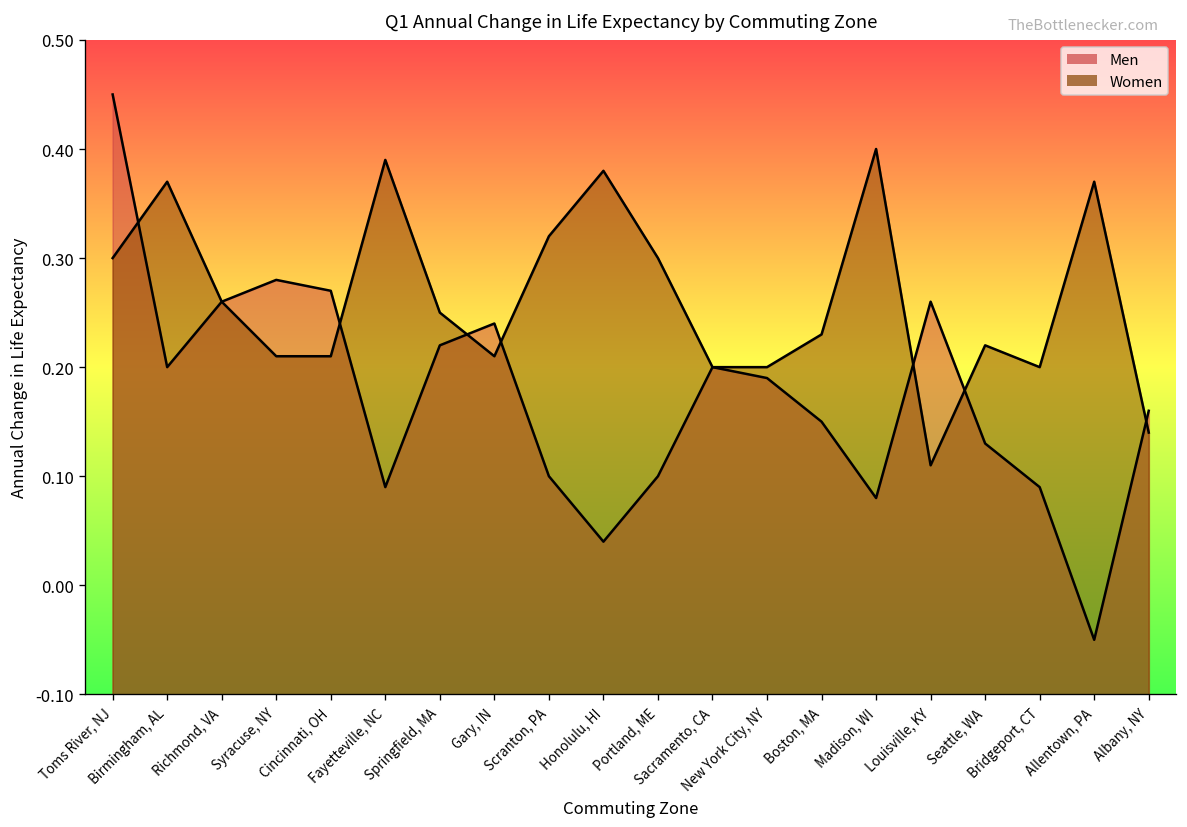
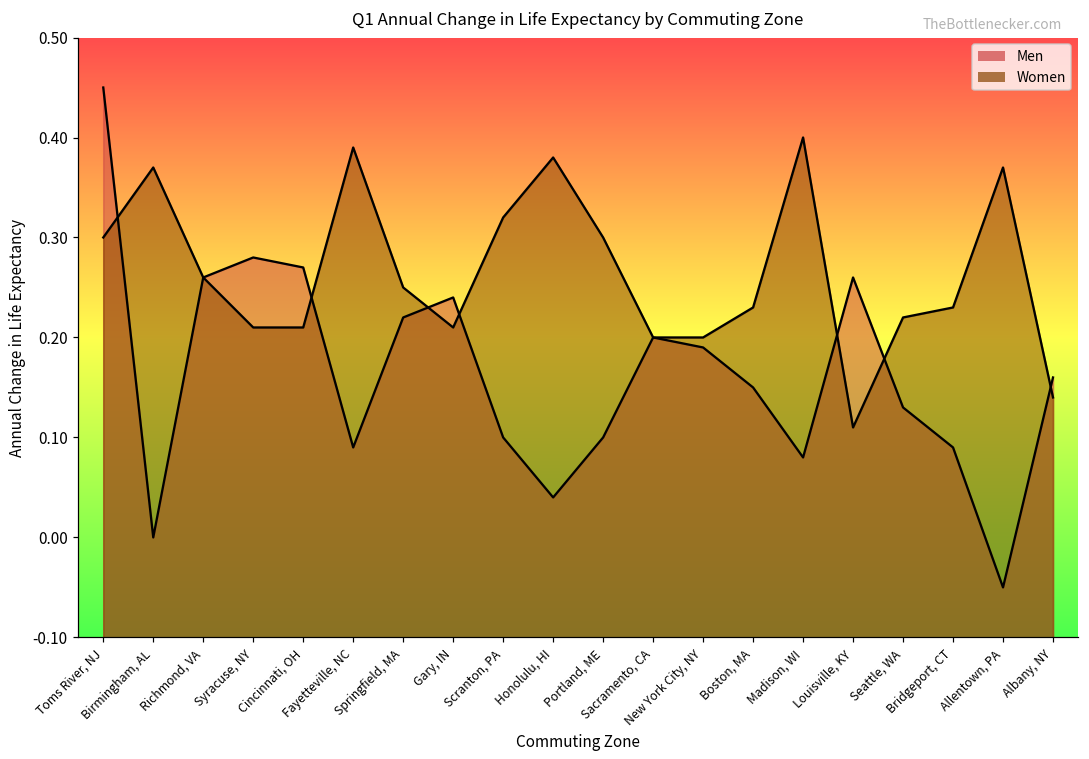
  {
    "Men": {
      "Toms River, NJ": 0.45,
-     "Birmingham, AL": 0.2,
+     "Birmingham, AL": 0.0,
      "Syracuse, NY": 0.28,
      "Cincinnati, OH": 0.27,
      "Fayetteville, NC": 0.09,
      "Springfield, MA": 0.22,
      "Gary, IN": 0.24,
      "Scranton, PA": 0.1,
      "Honolulu, HI": 0.04,
      "Portland, ME": 0.1,
      "New York City, NY": 0.19,
      "Boston, MA": 0.15,
      "Madison, WI": 0.08,
      "Louisville, KY": 0.26,
      "Seattle, WA": 0.13,
      "Bridgeport, CT": 0.09,
      "Allentown, PA": -0.05,
      "Albany, NY": 0.16
    },
    "Women": {
      "Toms River, NJ": 0.30,
      "Birmingham, AL": 0.37,
      "Syracuse, NY": 0.21,
      "Cincinnati, OH": 0.21,
      "Fayetteville, NC": 0.39,
      "Springfield, MA": 0.25,
      "Gary, IN": 0.21,
      "Scranton, PA": 0.32,
      "Honolulu, HI": 0.38,
      "Portland, ME": 0.30,
      "New York City, NY": 0.20,
      "Boston, MA": 0.23,
      "Madison, WI": 0.40,
      "Louisville, KY": 0.11,
      "Seattle, WA": 0.22,
-     "Bridgeport, CT": 0.20,
+     "Bridgeport, CT": 0.23,
      "Allentown, PA": 0.37,
      "Albany, NY": 0.14
    }
  }
